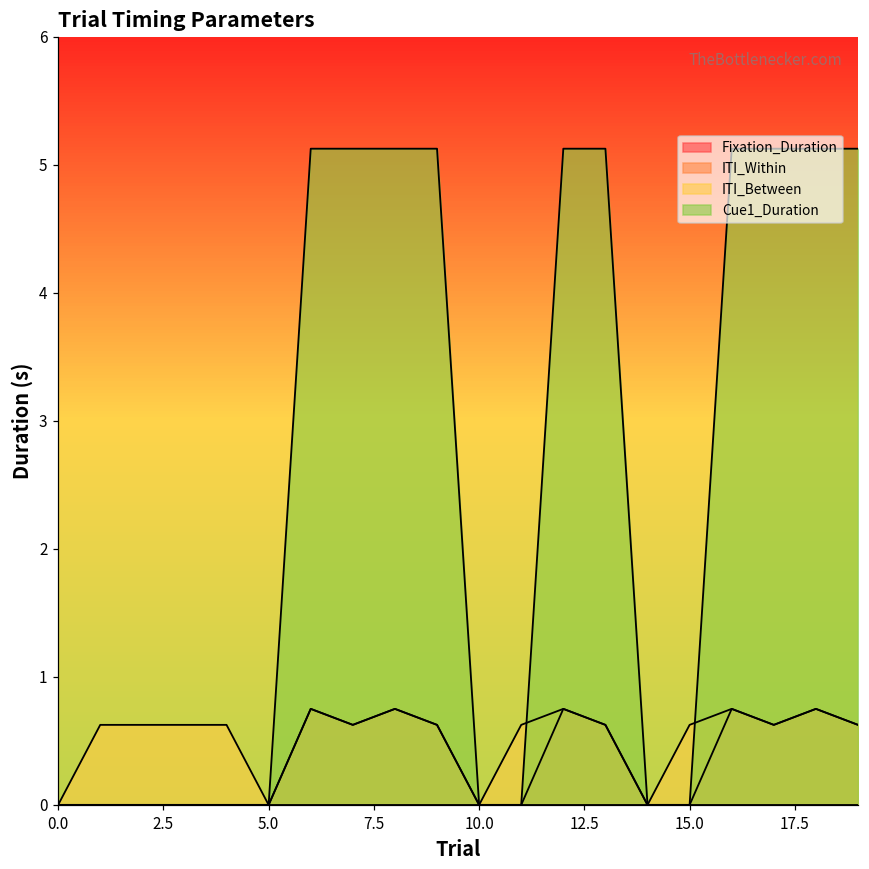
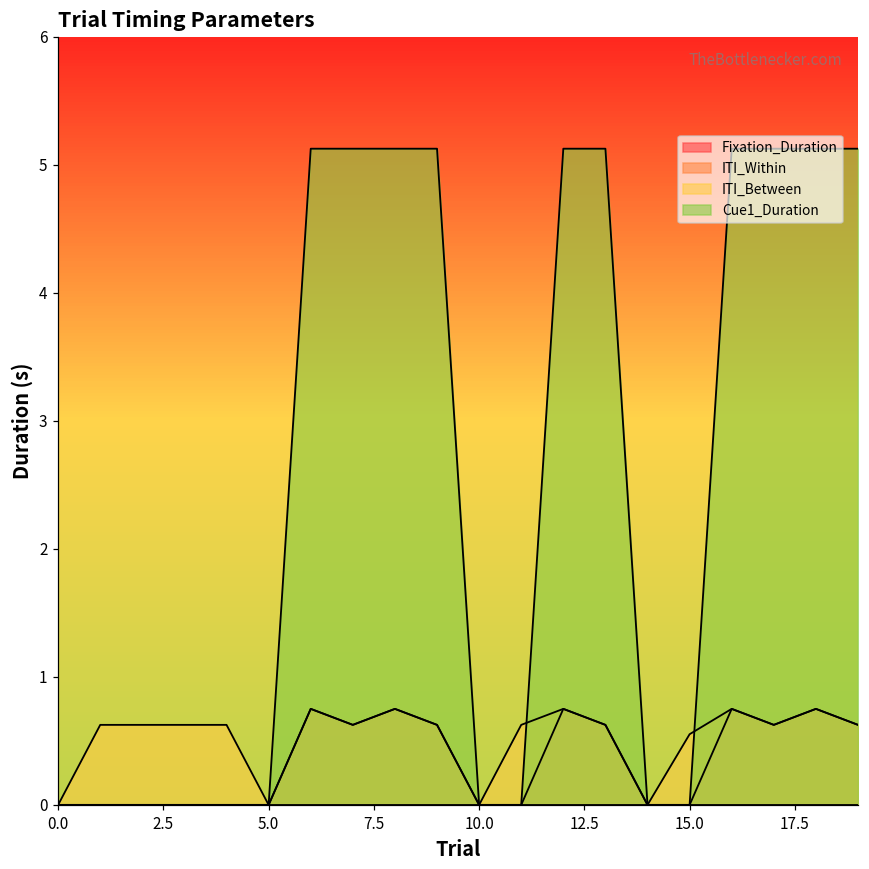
  {
    "ITI_Between": {
-     "15.0": 0.63
+     "15.0": 0.55
    }
  }
